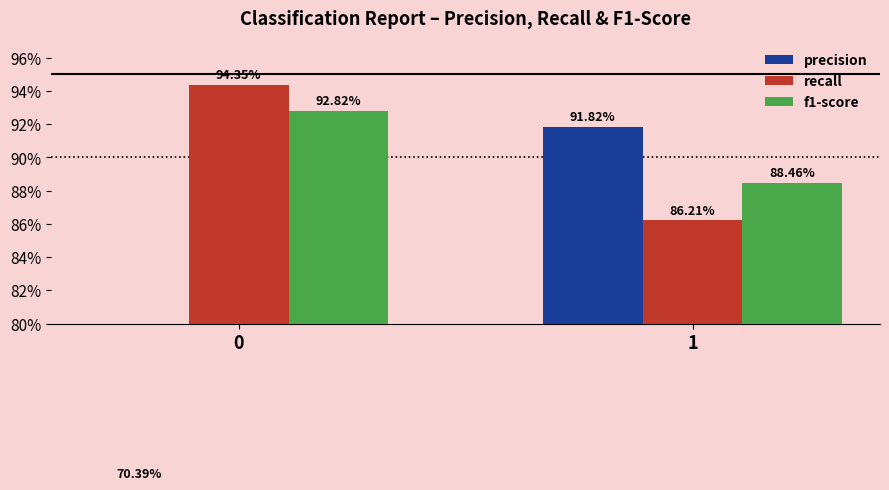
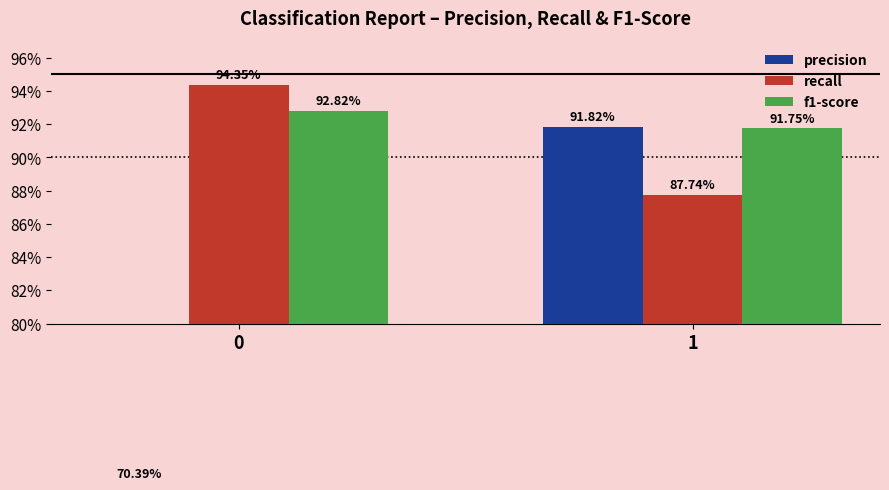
  {
    "precision": {
      "1": "91.82%"
    },
    "recall": {
      "0": "94.35%",
-     "1": "86.21%"
+     "1": "87.74%"
    },
    "f1-score": {
      "0": "92.82%",
-     "1": "88.46%"
+     "1": "91.75%"
    }
  }
